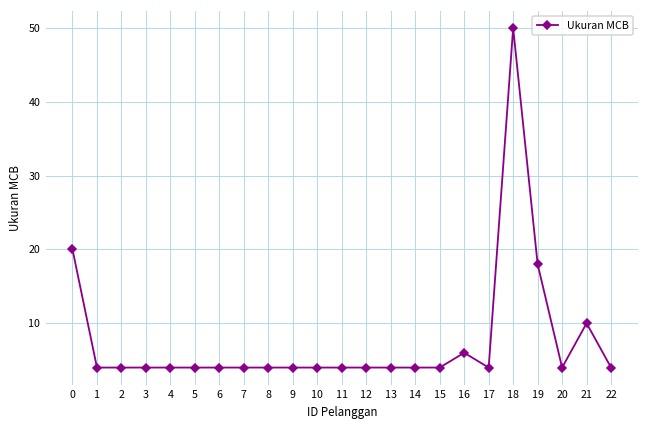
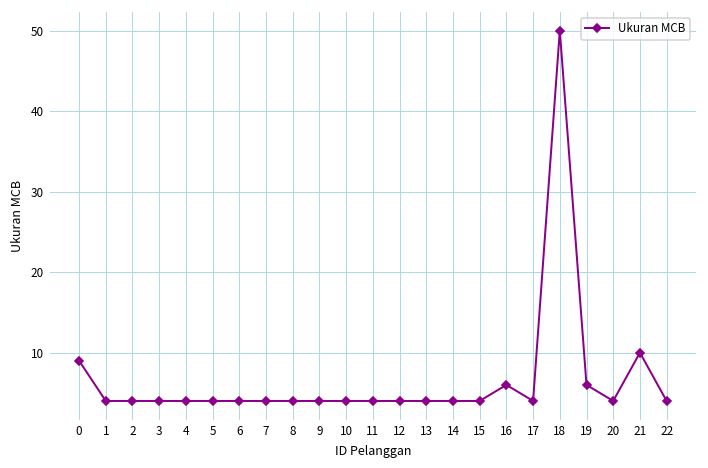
  {
-   "0": 20,
+   "0": 9,
    "1": 4,
    "2": 4,
    "3": 4,
    "4": 4,
    "5": 4,
    "6": 4,
    "7": 4,
    "8": 4,
    "9": 4,
    "10": 4,
    "11": 4,
    "12": 4,
    "13": 4,
    "14": 4,
    "15": 4,
    "16": 6,
    "17": 4,
    "18": 50,
-   "19": 18,
+   "19": 6,
    "20": 4,
    "21": 10,
    "22": 4
  }
